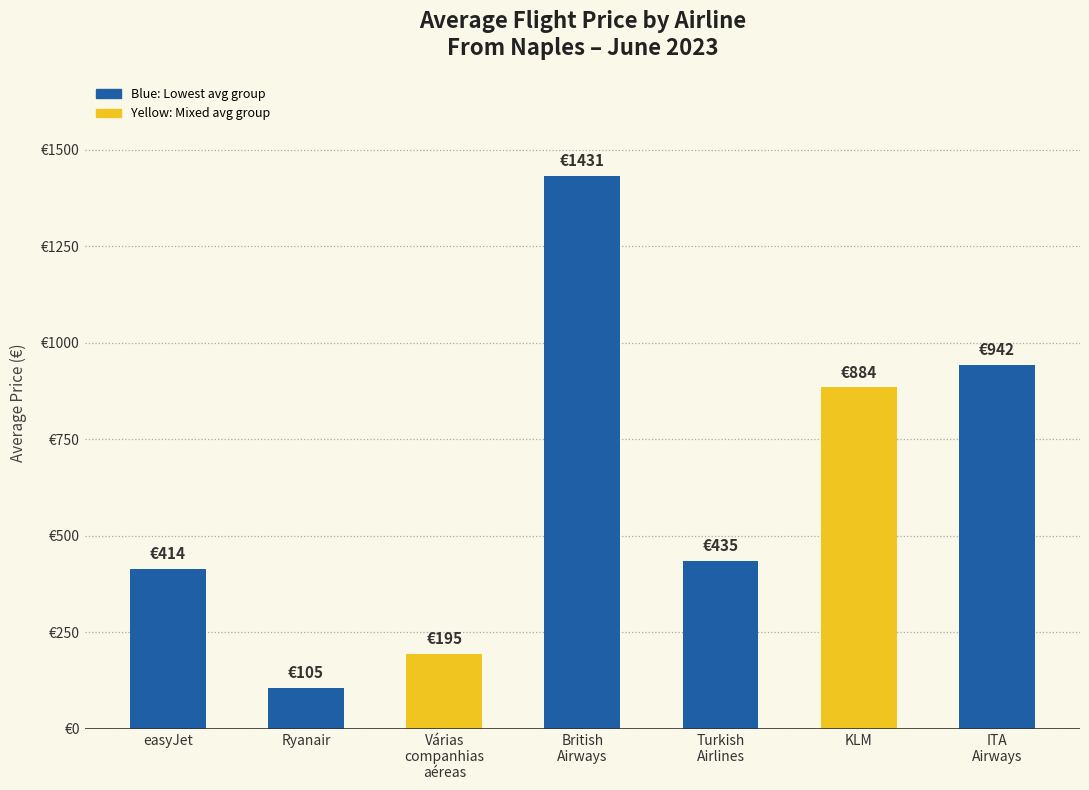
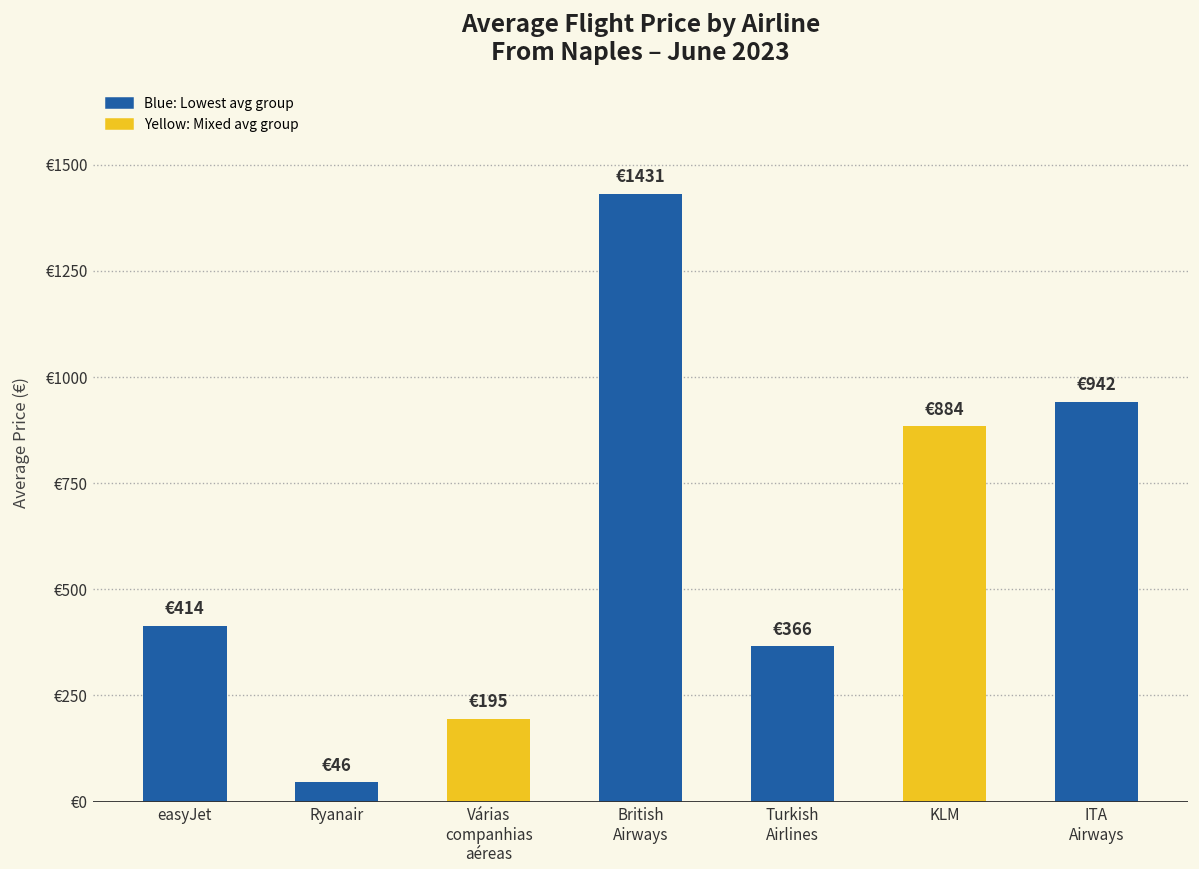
  {
    "easyJet": "€414",
-   "Ryanair": "€105",
+   "Ryanair": "€46",
    "Várias companhias aéreas": "€195",
    "British Airways": "€1431",
-   "Turkish Airlines": "€435",
+   "Turkish Airlines": "€366",
    "KLM": "€884",
    "ITA Airways": "€942"
  }
